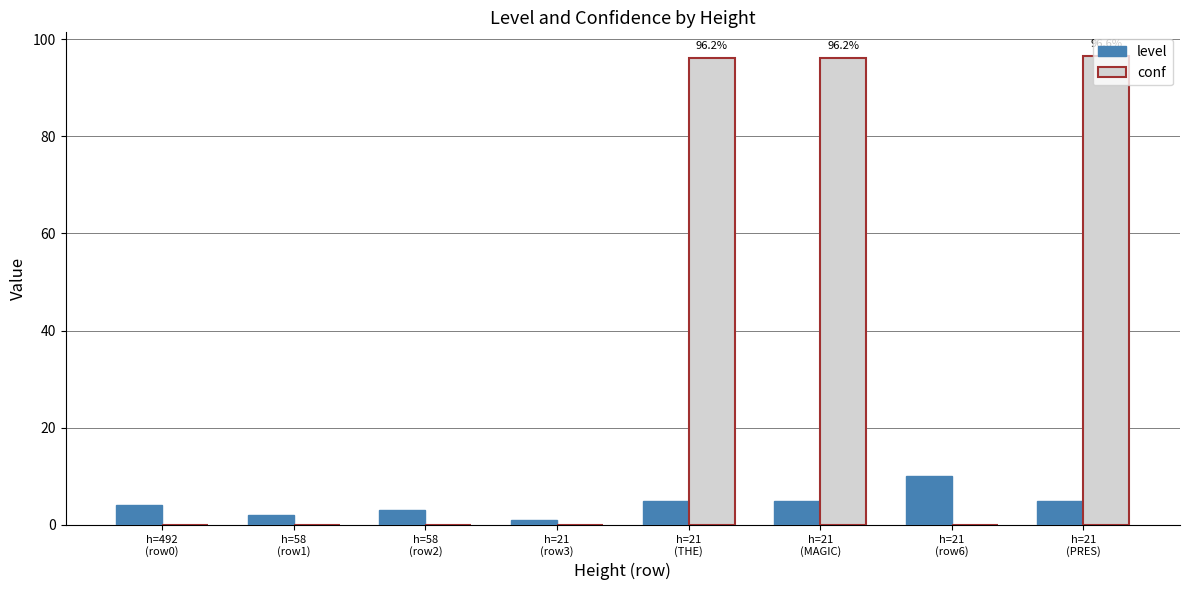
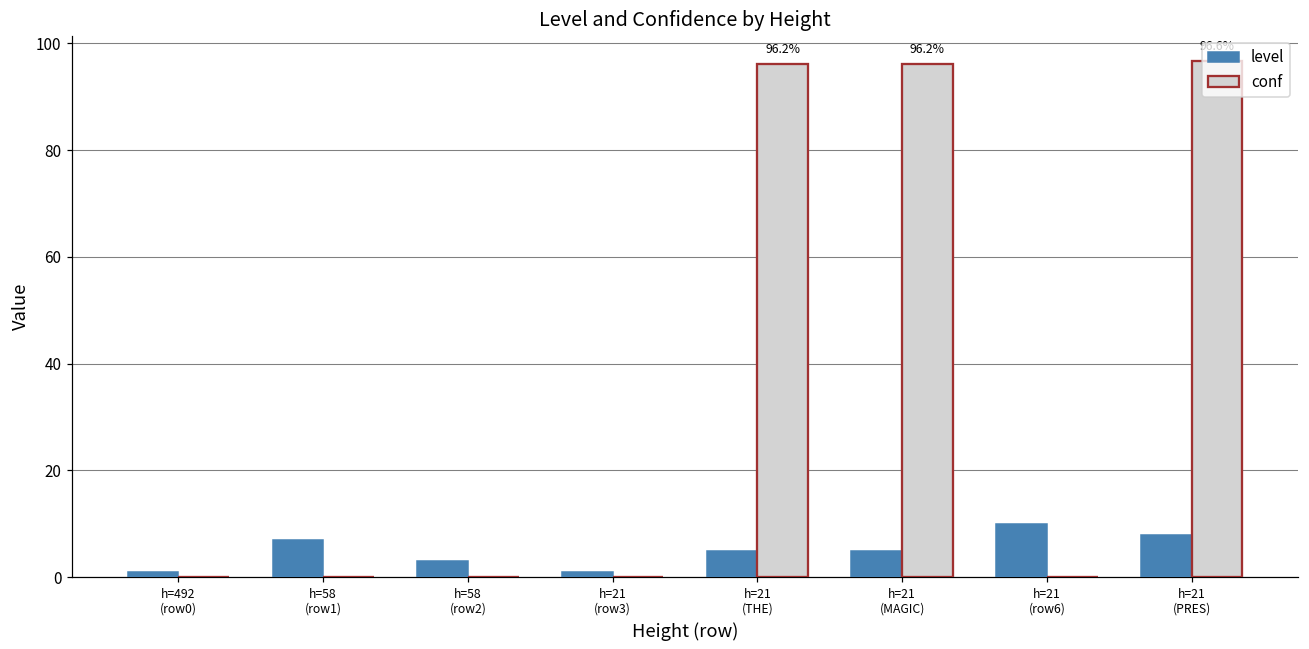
  {
    "level": {
-     "h=492 (row0)": "4",
-     "h=58 (row1)": "2",
+     "h=492 (row0)": "1",
+     "h=58 (row1)": "7",
      "h=58 (row2)": "3",
      "h=21 (row3)": "1",
      "h=21 (THE)": "5",
      "h=21 (MAGIC)": "5",
      "h=21 (row6)": "10",
-     "h=21 (PRES)": "5"
+     "h=21 (PRES)": "8"
    },
    "conf": {
      "h=21 (THE)": "96.2%",
      "h=21 (MAGIC)": "96.2%"
    }
  }
